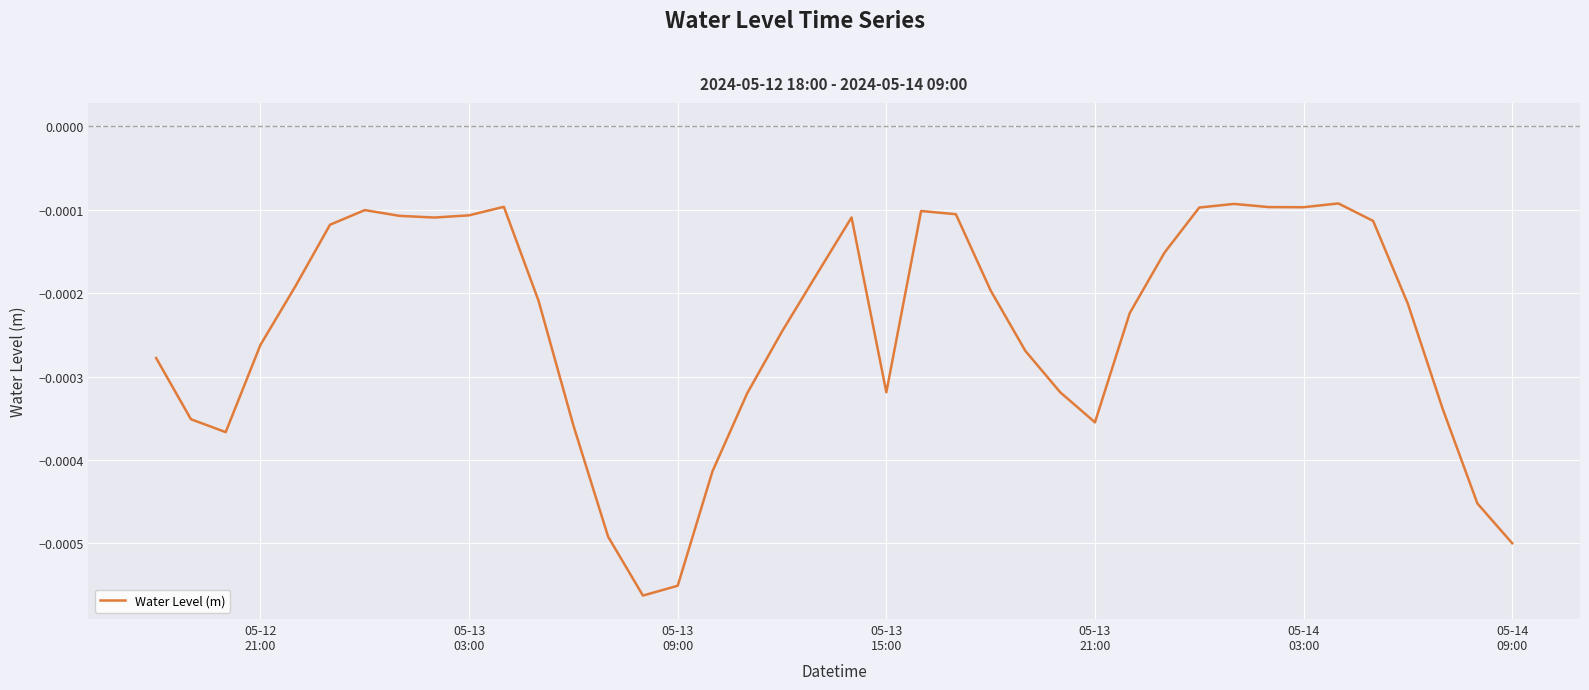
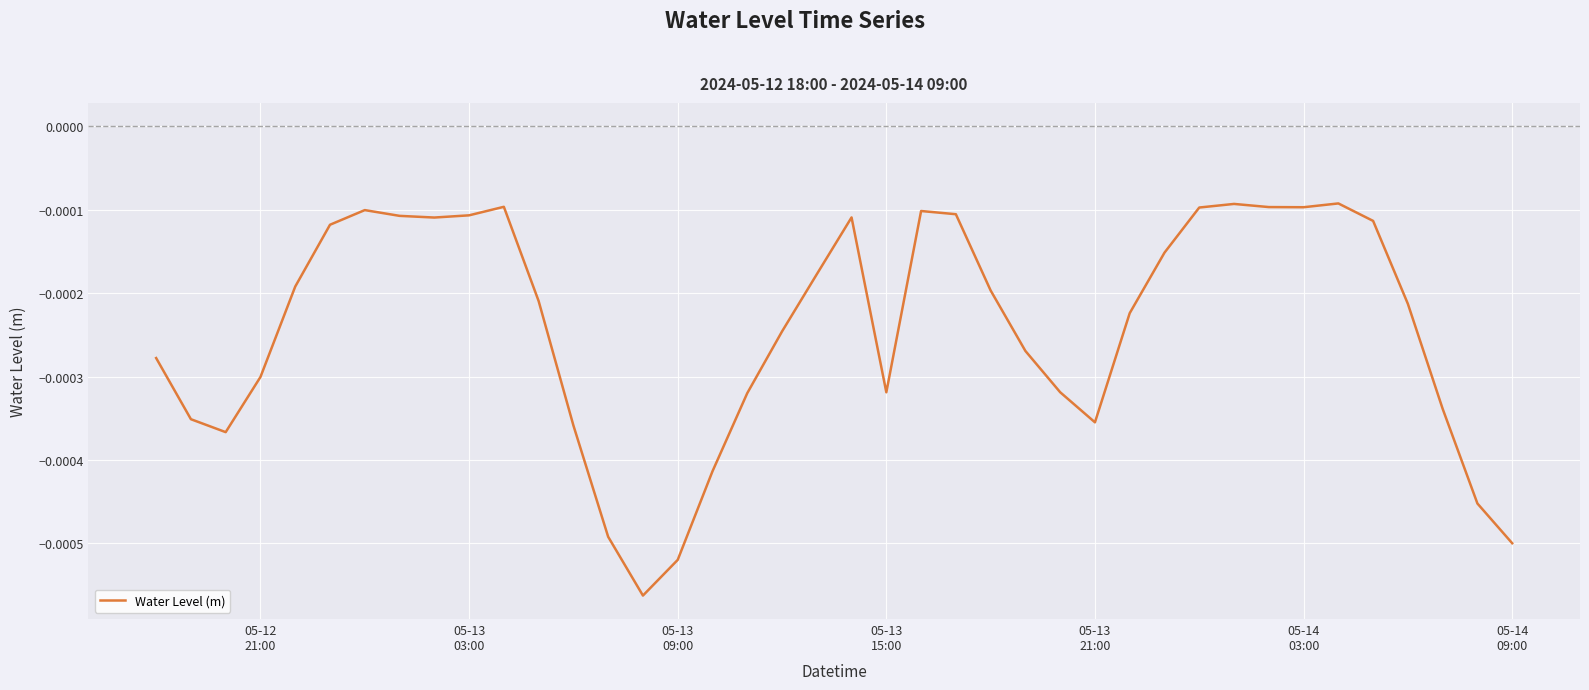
  {
-   "05-12 21:00": -0.00026,
+   "05-12 21:00": -0.00030,
    "05-13 03:00": -0.00011,
-   "05-13 09:00": -0.00055,
+   "05-13 09:00": -0.00052,
    "05-13 15:00": -0.00032,
    "05-13 21:00": -0.00035,
    "05-14 03:00": -0.00010,
    "05-14 09:00": -0.00050
  }
